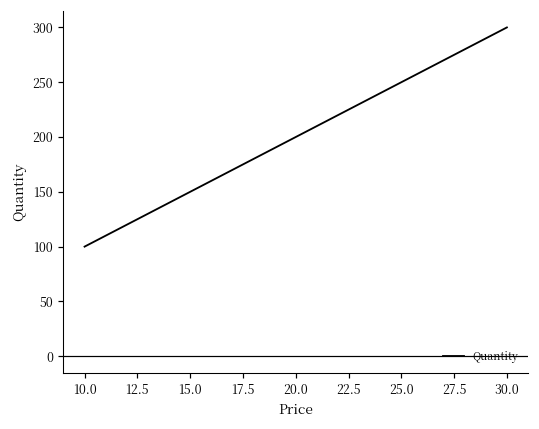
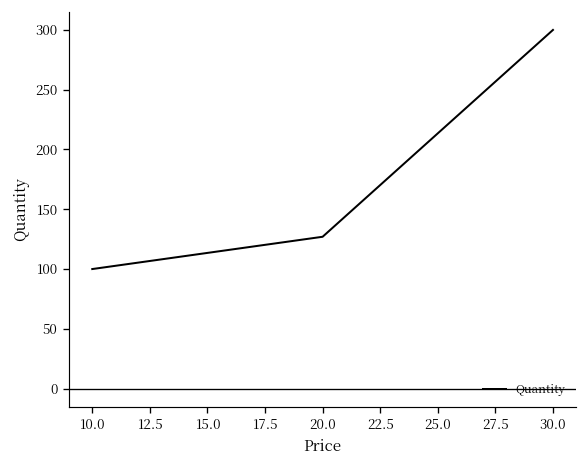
  {
    "10.0": 100,
-   "20.0": 200,
+   "20.0": 130,
    "30.0": 300
  }
